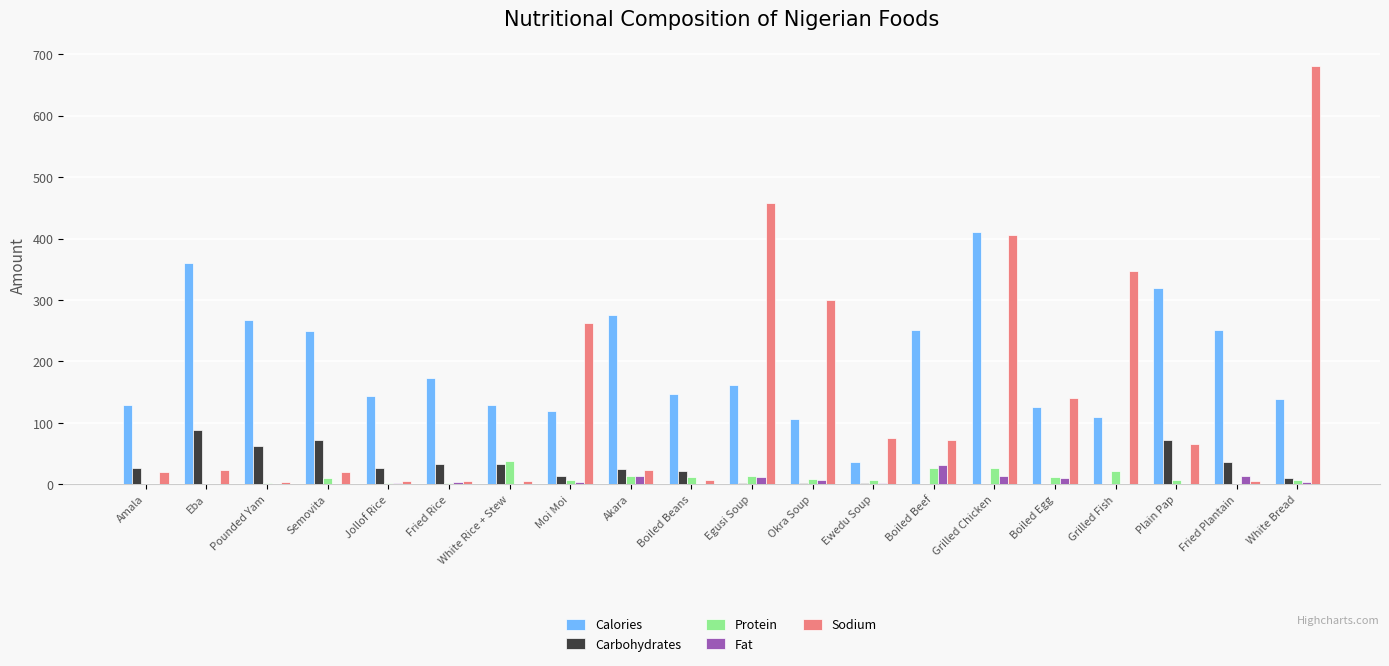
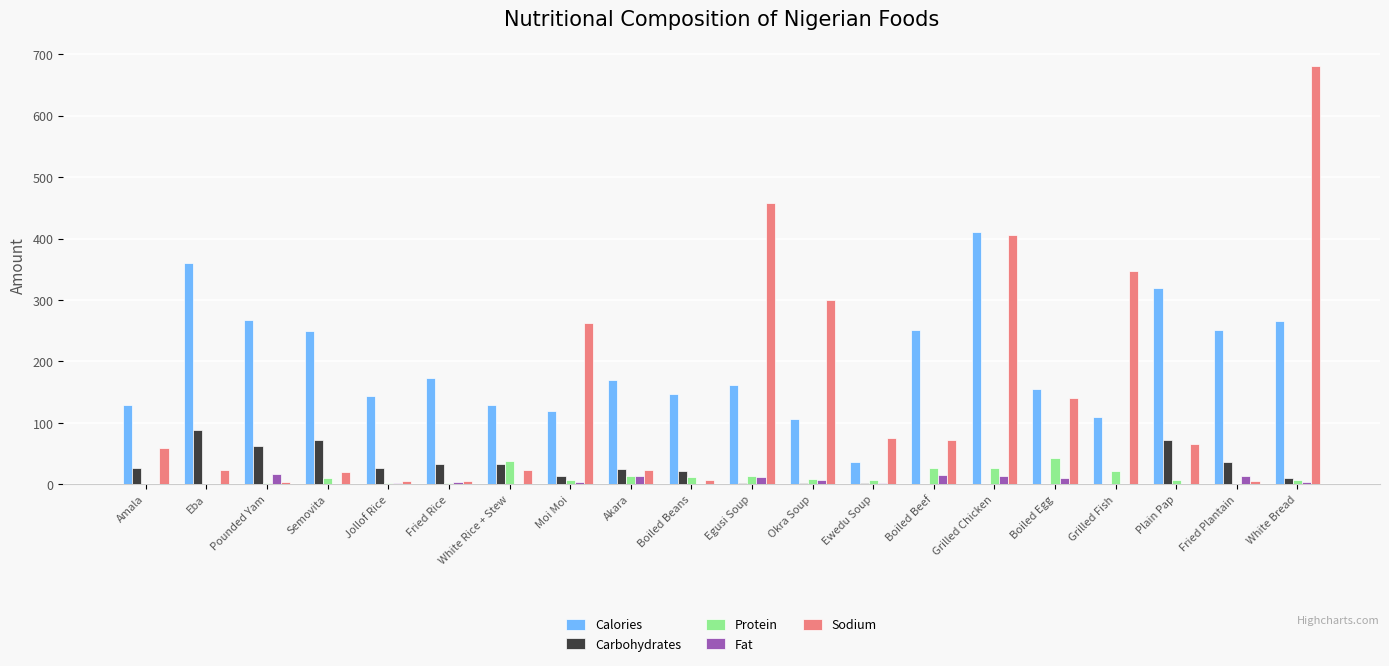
  {
    "Calories": {
      "Amala": 130,
      "Eba": 360,
      "Pounded Yam": 270,
      "Semovita": 250,
      "Jollof Rice": 140,
      "Fried Rice": 170,
      "White Rice + Stew": 130,
      "Moi Moi": 120,
-     "Akara": 280,
+     "Akara": 170,
      "Boiled Beans": 150,
      "Egusi Soup": 160,
      "Okra Soup": 110,
      "Ewedu Soup": 40,
      "Boiled Beef": 250,
      "Grilled Chicken": 410,
-     "Boiled Egg": 130,
+     "Boiled Egg": 160,
      "Grilled Fish": 110,
      "Plain Pap": 320,
      "Fried Plantain": 250,
-     "White Bread": 140
+     "White Bread": 270
    },
    "Carbohydrates": {
      "Amala": 30,
      "Eba": 90,
      "Pounded Yam": 60,
      "Semovita": 70,
      "Jollof Rice": 30,
      "Fried Rice": 30,
      "White Rice + Stew": 30,
      "Moi Moi": 10,
      "Akara": 30,
      "Boiled Beans": 20,
      "Boiled Beef": 0,
      "Grilled Chicken": 0,
      "Plain Pap": 70,
      "Fried Plantain": 40,
      "White Bread": 10
    },
    "Protein": {
      "Semovita": 10,
      "White Rice + Stew": 40,
      "Moi Moi": 10,
      "Akara": 10,
      "Boiled Beans": 10,
      "Egusi Soup": 10,
      "Okra Soup": 10,
      "Ewedu Soup": 10,
      "Boiled Beef": 30,
      "Grilled Chicken": 30,
-     "Boiled Egg": 10,
+     "Boiled Egg": 40,
      "Grilled Fish": 20,
      "Plain Pap": 10,
      "White Bread": 10
    },
    "Fat": {
-     "Pounded Yam": 0,
+     "Pounded Yam": 20,
      "Moi Moi": 0,
      "Akara": 10,
      "Egusi Soup": 10,
      "Okra Soup": 10,
-     "Boiled Beef": 30,
+     "Boiled Beef": 20,
      "Grilled Chicken": 10,
      "Boiled Egg": 10,
      "Fried Plantain": 10
    },
    "Sodium": {
-     "Amala": 20,
+     "Amala": 60,
      "Eba": 20,
      "Semovita": 20,
      "Jollof Rice": 10,
      "Fried Rice": 10,
-     "White Rice + Stew": 10,
+     "White Rice + Stew": 20,
      "Moi Moi": 260,
      "Akara": 20,
      "Boiled Beans": 10,
      "Egusi Soup": 460,
      "Okra Soup": 300,
      "Ewedu Soup": 80,
      "Boiled Beef": 70,
      "Grilled Chicken": 410,
      "Boiled Egg": 140,
      "Grilled Fish": 350,
      "Plain Pap": 70,
      "Fried Plantain": 10,
      "White Bread": 680
    }
  }
